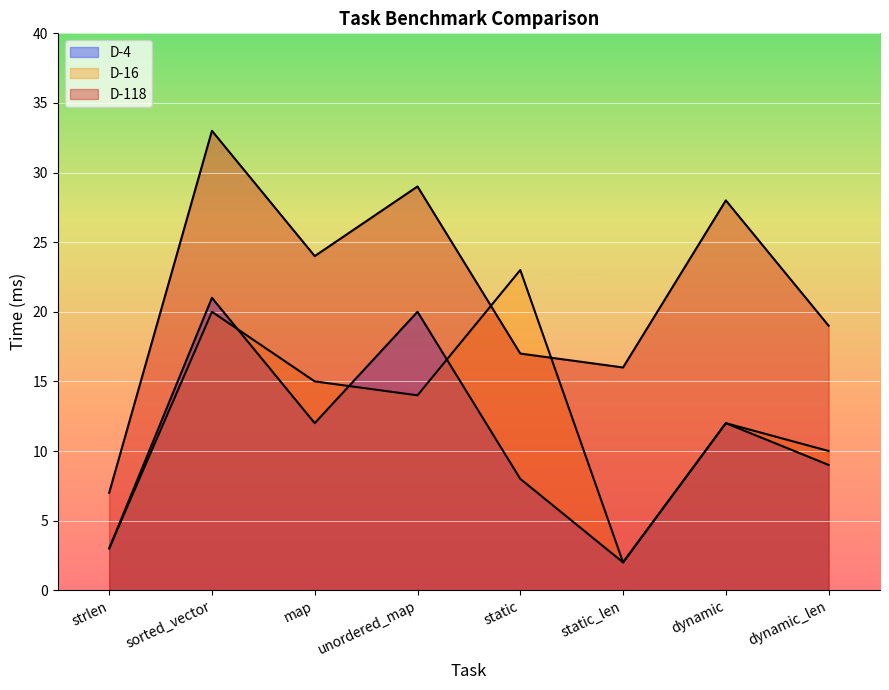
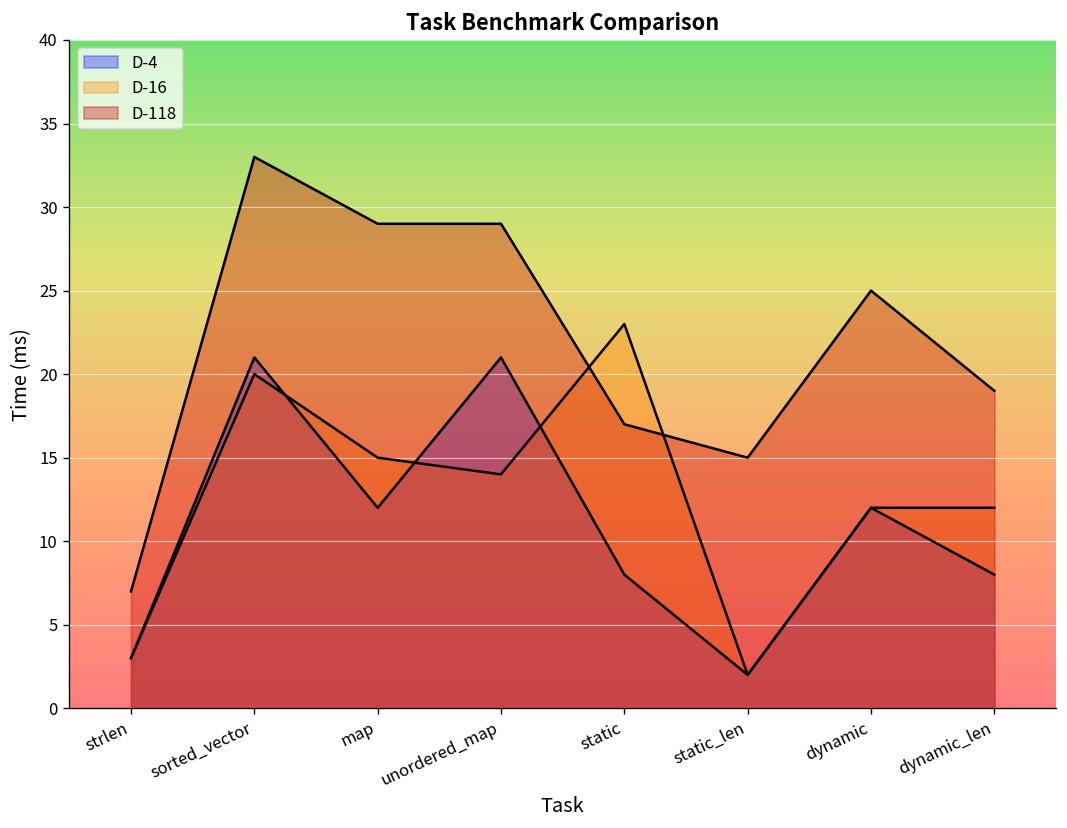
  {
    "D-4": {
      "sorted_vector": 21,
      "map": 12,
-     "unordered_map": 20,
+     "unordered_map": 21,
      "static": 8,
-     "dynamic_len": 9
+     "dynamic_len": 8
    },
    "D-16": {
      "sorted_vector": 20,
      "map": 15,
      "unordered_map": 14,
      "static": 23,
-     "dynamic_len": 10
+     "dynamic_len": 12
    },
    "D-118": {
      "strlen": 7,
      "sorted_vector": 33,
-     "map": 24,
+     "map": 29,
      "unordered_map": 29,
      "static": 17,
-     "static_len": 16,
-     "dynamic": 28,
+     "static_len": 15,
+     "dynamic": 25,
      "dynamic_len": 19
    }
  }
